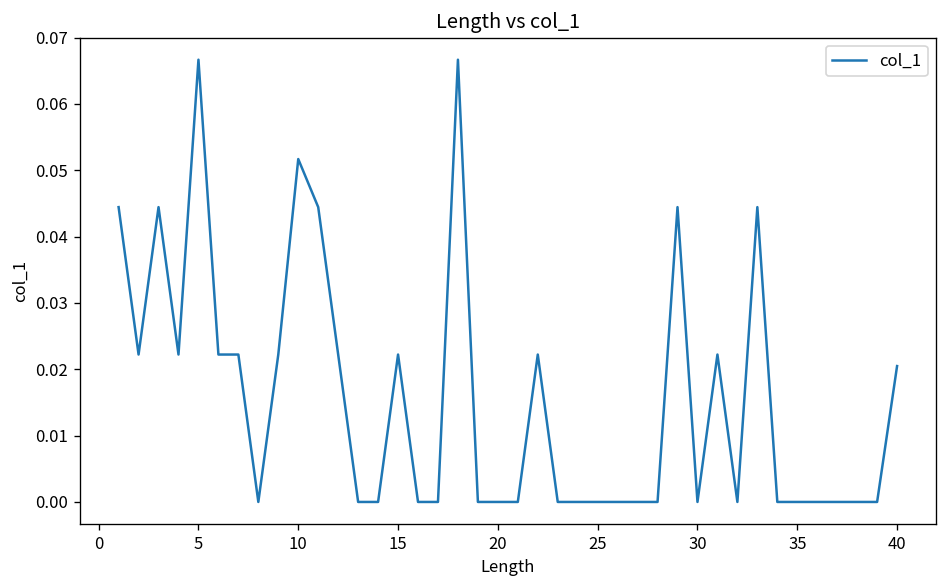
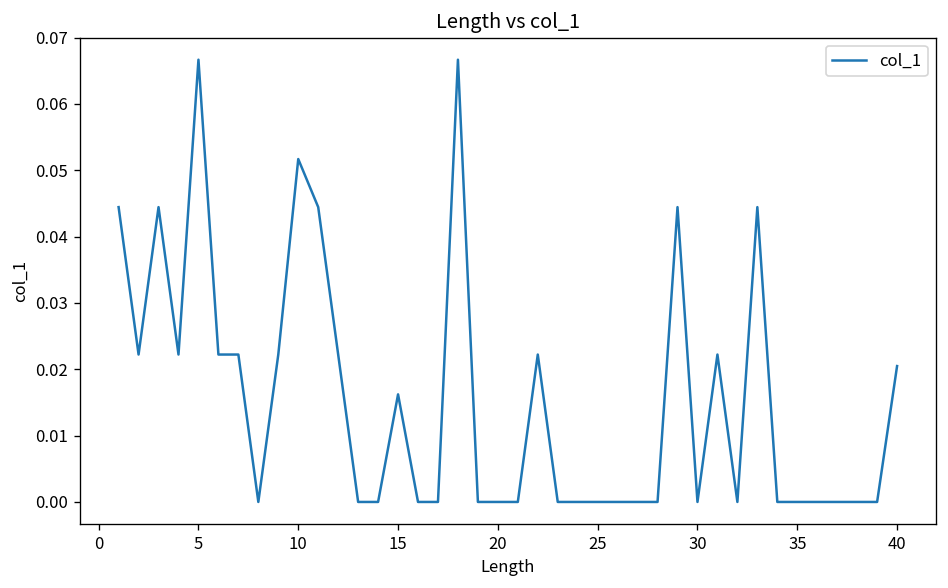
  {
    "5": 0.067,
    "10": 0.052,
-   "15": 0.022,
+   "15": 0.016,
    "20": 0.000,
    "25": 0.000,
    "30": 0.000,
    "35": 0.000,
    "40": 0.020
  }
